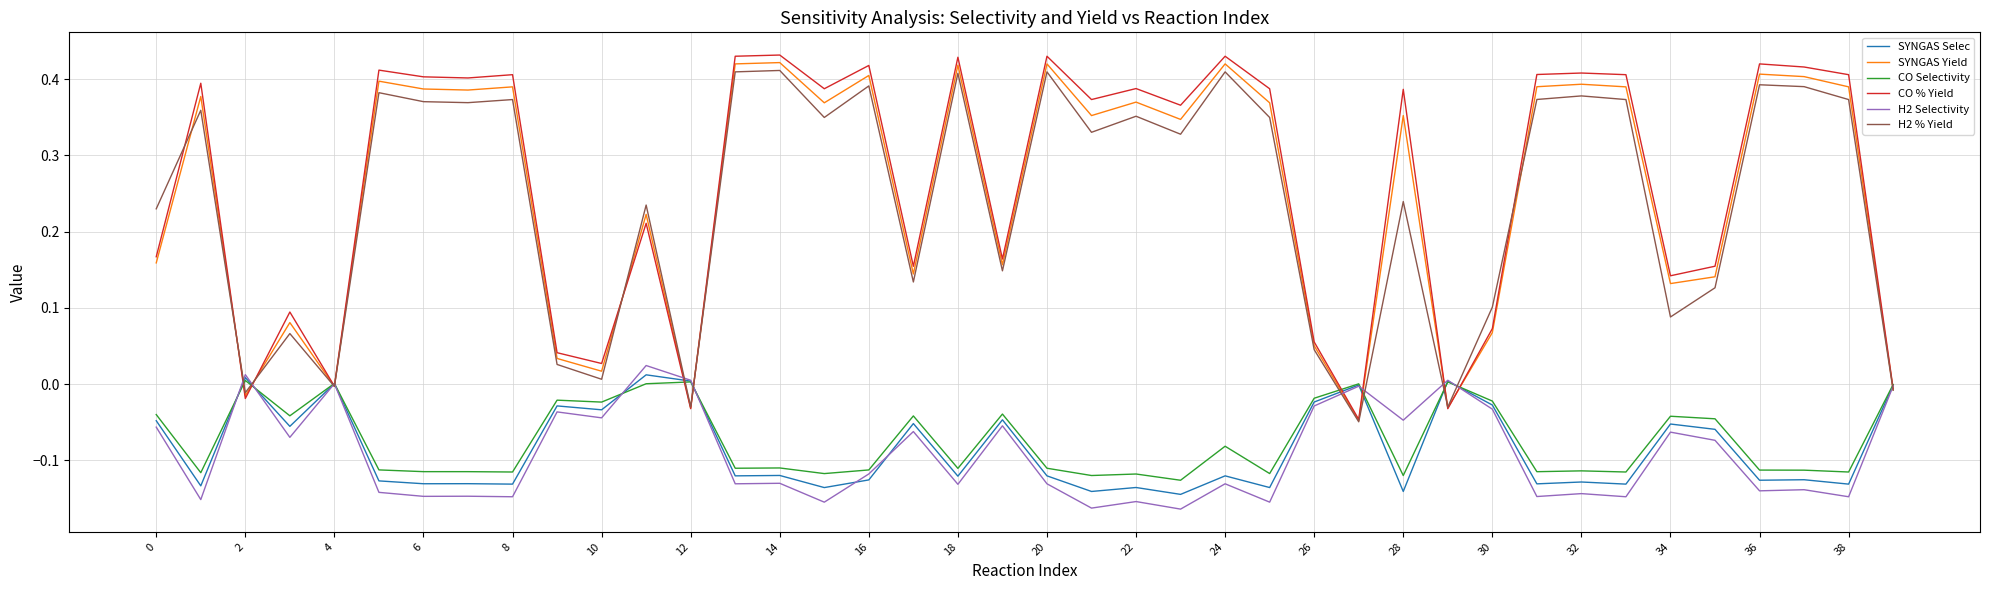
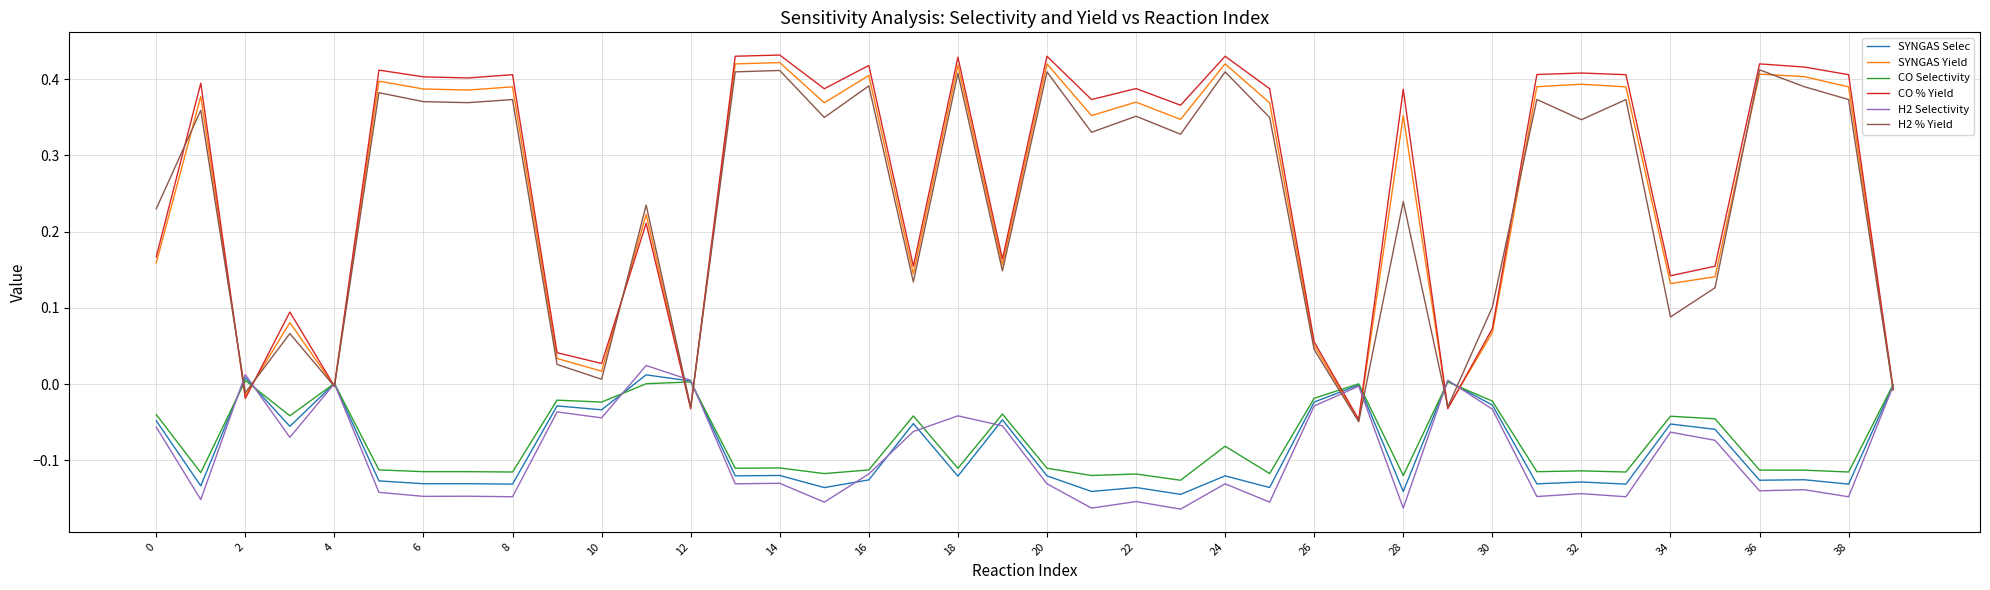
  {
    "SYNGAS Selec": {
      "0": -0.05,
      "2": 0.01,
      "6": -0.13,
      "8": -0.13,
      "10": -0.03,
      "14": -0.12,
      "16": -0.13,
      "18": -0.12,
      "20": -0.12,
      "22": -0.14,
      "24": -0.12,
      "26": -0.02,
      "28": -0.14,
      "30": -0.03,
      "32": -0.13,
      "34": -0.05,
      "36": -0.13,
      "38": -0.13
    },
    "SYNGAS Yield": {
      "0": 0.16,
      "2": -0.02,
      "6": 0.39,
      "8": 0.39,
      "10": 0.02,
      "14": 0.42,
      "16": 0.40,
      "18": 0.42,
      "20": 0.42,
      "22": 0.37,
      "24": 0.42,
      "26": 0.05,
      "28": 0.35,
      "30": 0.07,
      "32": 0.39,
      "34": 0.13,
      "36": 0.41,
      "38": 0.39
    },
    "CO Selectivity": {
      "0": -0.04,
      "2": 0.00,
      "6": -0.11,
      "8": -0.12,
      "10": -0.02,
      "14": -0.11,
      "16": -0.11,
      "18": -0.11,
      "20": -0.11,
      "22": -0.12,
      "24": -0.08,
      "26": -0.02,
      "28": -0.12,
      "30": -0.02,
      "32": -0.11,
      "34": -0.04,
      "36": -0.11,
      "38": -0.12
    },
    "CO % Yield": {
      "0": 0.17,
      "2": -0.02,
      "6": 0.40,
      "8": 0.41,
      "10": 0.03,
      "14": 0.43,
      "16": 0.42,
      "18": 0.43,
      "20": 0.43,
      "22": 0.39,
      "24": 0.43,
      "26": 0.06,
      "28": 0.39,
      "30": 0.07,
      "32": 0.41,
      "34": 0.14,
      "36": 0.42,
      "38": 0.41
    },
    "H2 Selectivity": {
      "0": -0.06,
      "2": 0.01,
      "6": -0.15,
      "8": -0.15,
      "10": -0.04,
      "14": -0.13,
      "16": -0.12,
-     "18": -0.13,
+     "18": -0.04,
      "20": -0.13,
      "22": -0.15,
      "24": -0.13,
      "26": -0.03,
-     "28": -0.05,
+     "28": -0.16,
      "30": -0.03,
      "32": -0.14,
      "34": -0.06,
      "36": -0.14,
      "38": -0.15
    },
    "H2 % Yield": {
      "0": 0.23,
      "2": -0.01,
      "6": 0.37,
      "8": 0.37,
      "10": 0.01,
      "14": 0.41,
      "16": 0.39,
      "18": 0.41,
      "20": 0.41,
      "22": 0.35,
      "24": 0.41,
      "26": 0.05,
      "28": 0.24,
      "30": 0.10,
-     "32": 0.38,
+     "32": 0.35,
      "34": 0.09,
-     "36": 0.39,
+     "36": 0.41,
      "38": 0.37
    }
  }
